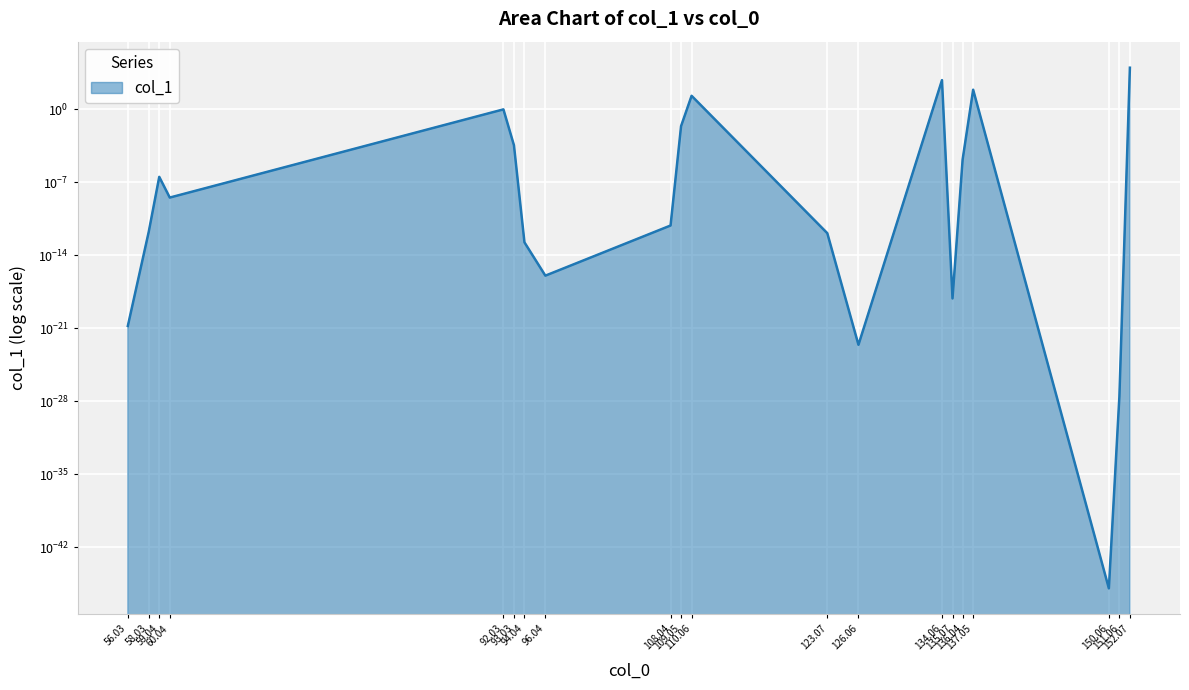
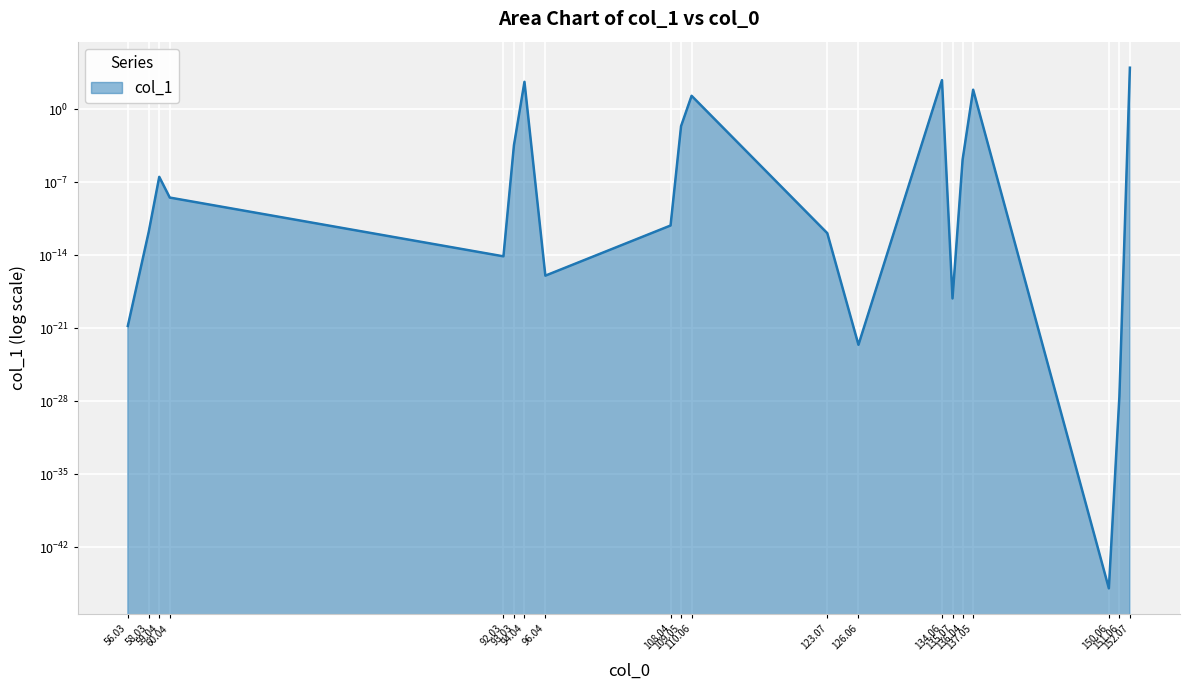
  {
    "56.03": 0.000000000000,
    "58.03": 0.000000000002,
    "59.04": 0.0000003,
    "60.04": 0.000000003,
-   "92.03": 1,
+   "92.03": 0,
    "93.03": 0.0004,
-   "94.04": 0,
+   "94.04": 400,
    "96.04": 0.000000000000,
    "108.04": 0.00000000001,
    "109.05": 0.02,
    "110.06": 20,
    "123.07": 0.000000000001,
    "126.06": 0.000000000000,
    "134.06": 1000,
    "135.07": 0.000000000000,
    "136.04": 0.00002,
    "137.05": 100,
    "150.06": 0.000000000000,
    "151.06": 0.000000000000,
    "152.07": 10000
  }
